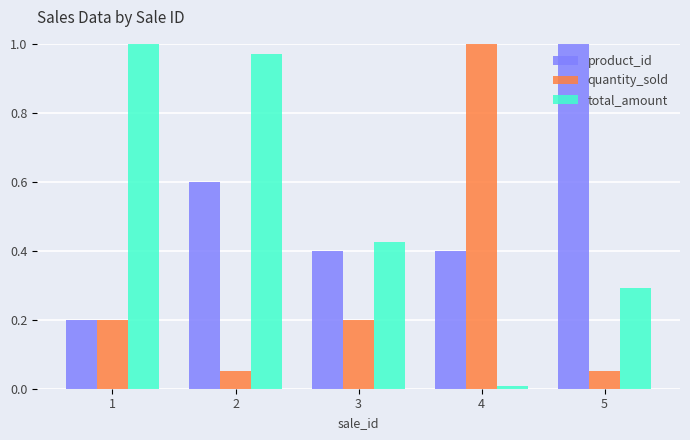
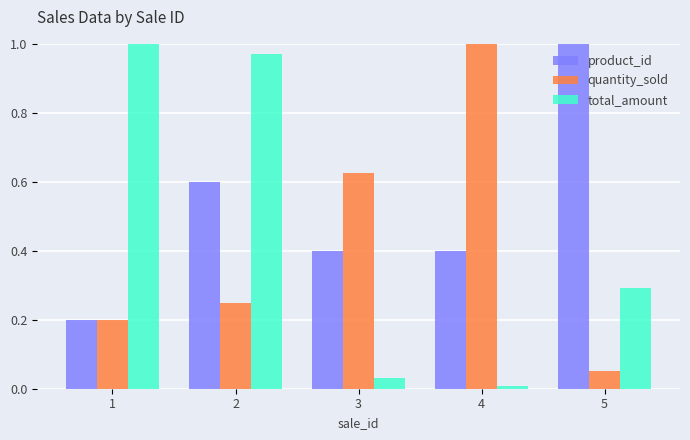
  {
    "product_id": {
      "1": 0.20,
      "2": 0.60,
      "3": 0.40,
      "4": 0.40,
      "5": 1.00
    },
    "quantity_sold": {
      "1": 0.20,
-     "2": 0.05,
-     "3": 0.20,
+     "2": 0.25,
+     "3": 0.63,
      "4": 1.00,
      "5": 0.05
    },
    "total_amount": {
      "1": 1.00,
      "2": 0.97,
-     "3": 0.43,
+     "3": 0.03,
      "4": 0.01,
      "5": 0.29
    }
  }
